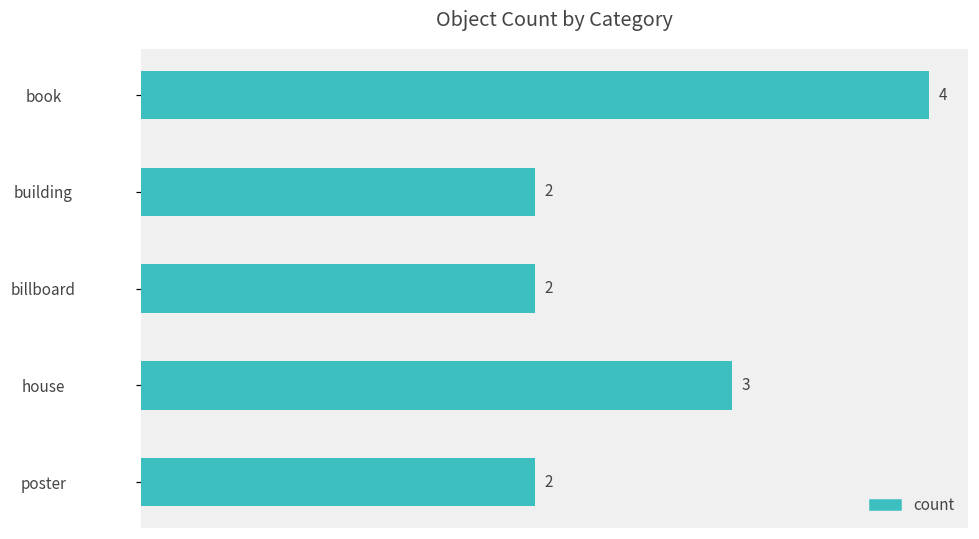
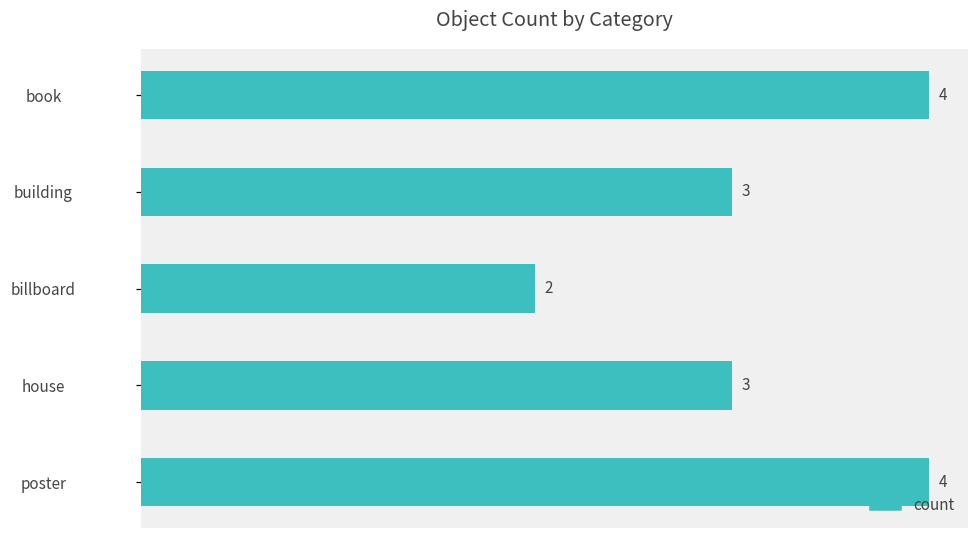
  {
    "book": 4,
-   "building": 2,
+   "building": 3,
    "billboard": 2,
    "house": 3,
-   "poster": 2
+   "poster": 4
  }
